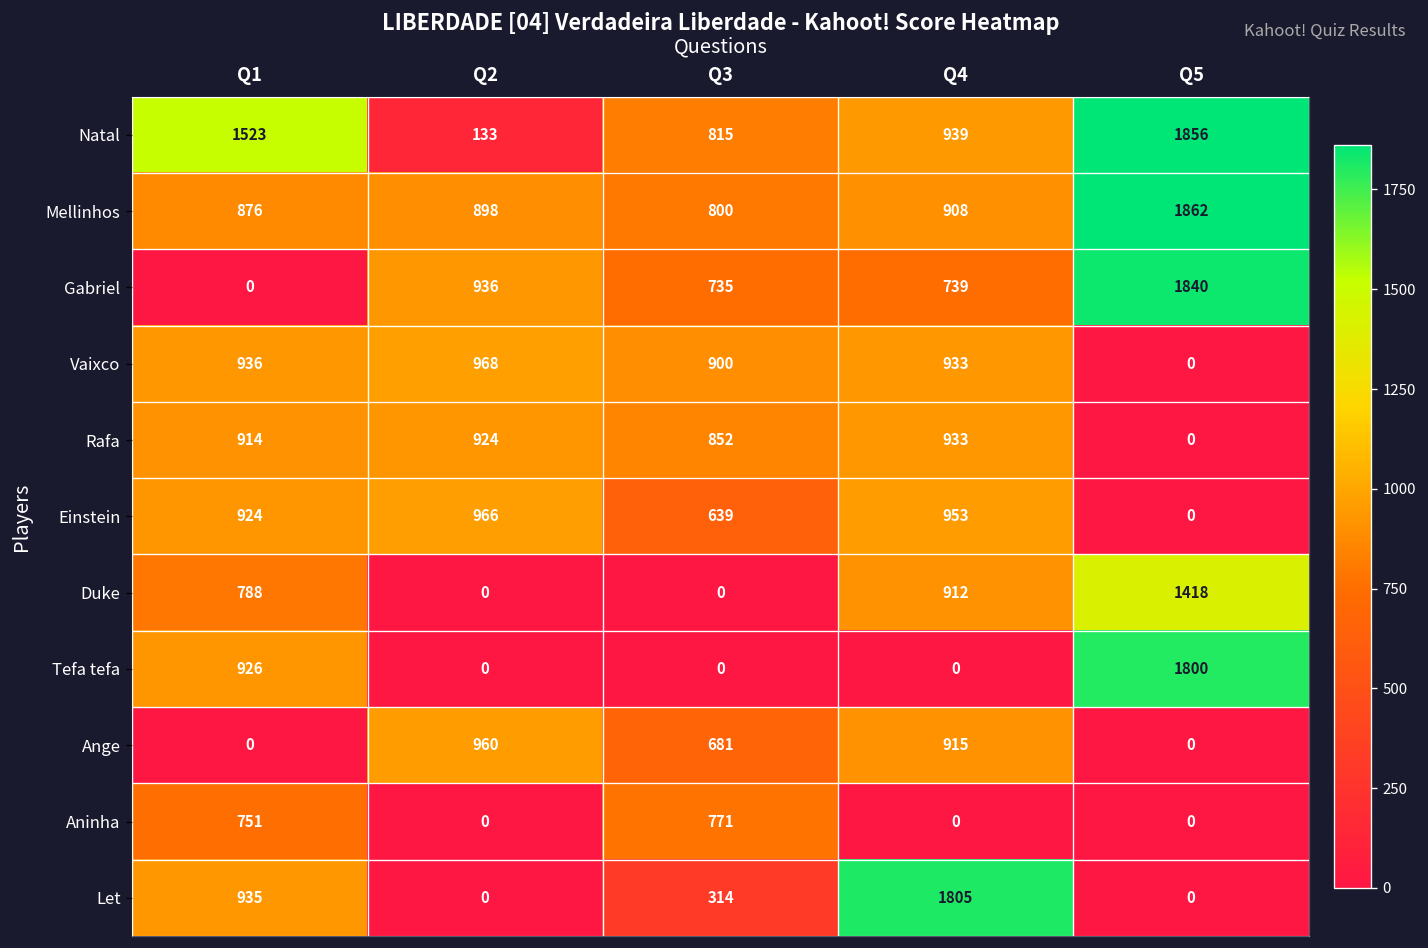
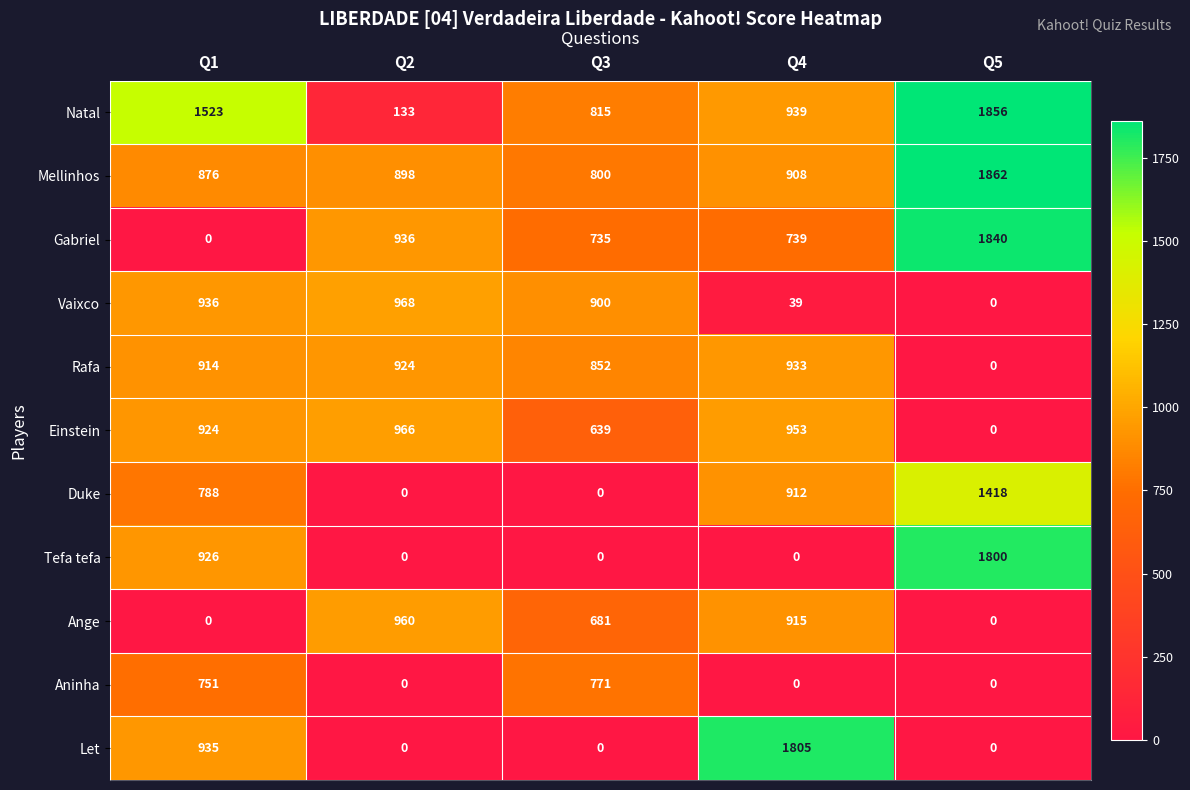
  {
    "Natal": {
      "Q1": 1523,
      "Q2": 133,
      "Q3": 815,
      "Q4": 939,
      "Q5": 1856
    },
    "Mellinhos": {
      "Q1": 876,
      "Q2": 898,
      "Q3": 800,
      "Q4": 908,
      "Q5": 1862
    },
    "Gabriel": {
      "Q1": 0,
      "Q2": 936,
      "Q3": 735,
      "Q4": 739,
      "Q5": 1840
    },
    "Vaixco": {
      "Q1": 936,
      "Q2": 968,
      "Q3": 900,
-     "Q4": 933,
+     "Q4": 39,
      "Q5": 0
    },
    "Rafa": {
      "Q1": 914,
      "Q2": 924,
      "Q3": 852,
      "Q4": 933,
      "Q5": 0
    },
    "Einstein": {
      "Q1": 924,
      "Q2": 966,
      "Q3": 639,
      "Q4": 953,
      "Q5": 0
    },
    "Duke": {
      "Q1": 788,
      "Q2": 0,
      "Q3": 0,
      "Q4": 912,
      "Q5": 1418
    },
    "Tefa tefa": {
      "Q1": 926,
      "Q2": 0,
      "Q3": 0,
      "Q4": 0,
      "Q5": 1800
    },
    "Ange": {
      "Q1": 0,
      "Q2": 960,
      "Q3": 681,
      "Q4": 915,
      "Q5": 0
    },
    "Aninha": {
      "Q1": 751,
      "Q2": 0,
      "Q3": 771,
      "Q4": 0,
      "Q5": 0
    },
    "Let": {
      "Q1": 935,
      "Q2": 0,
-     "Q3": 314,
+     "Q3": 0,
      "Q4": 1805,
      "Q5": 0
    }
  }
